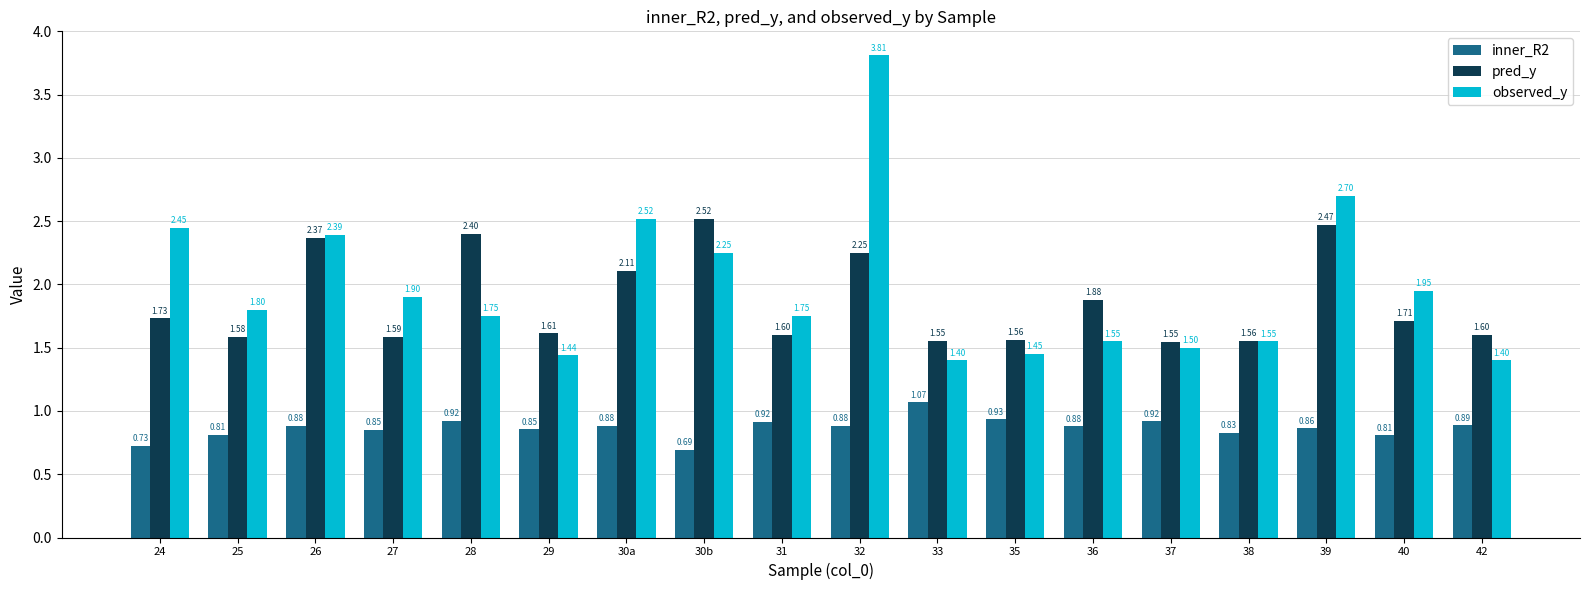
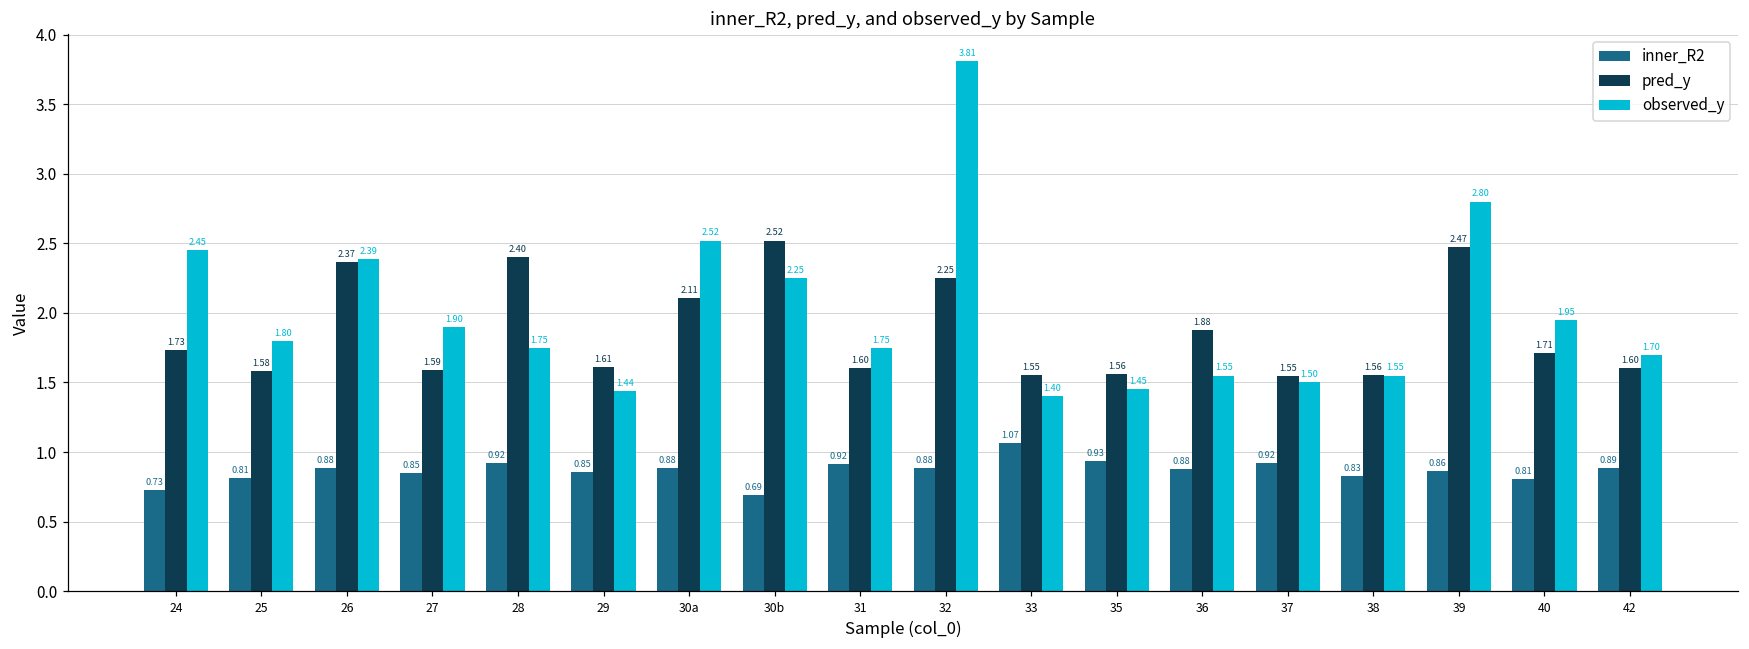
  {
    "inner_R2": {
      "24": 0.73,
      "25": 0.81,
      "26": 0.88,
      "27": 0.85,
      "28": 0.92,
      "29": 0.85,
      "30a": 0.88,
      "30b": 0.69,
      "31": 0.92,
      "32": 0.88,
      "33": 1.07,
      "35": 0.93,
      "36": 0.88,
      "37": 0.92,
      "38": 0.83,
      "39": 0.86,
      "40": 0.81,
      "42": 0.89
    },
    "pred_y": {
      "24": 1.73,
      "25": 1.58,
      "26": 2.37,
      "27": 1.59,
      "28": 2.40,
      "29": 1.61,
      "30a": 2.11,
      "30b": 2.52,
      "31": 1.60,
      "32": 2.25,
      "33": 1.55,
      "35": 1.56,
      "36": 1.88,
      "37": 1.55,
      "38": 1.56,
      "39": 2.47,
      "40": 1.71,
      "42": 1.60
    },
    "observed_y": {
      "24": 2.45,
      "25": 1.80,
      "26": 2.39,
      "27": 1.90,
      "28": 1.75,
      "29": 1.44,
      "30a": 2.52,
      "30b": 2.25,
      "31": 1.75,
      "32": 3.81,
      "33": 1.40,
      "35": 1.45,
      "36": 1.55,
      "37": 1.50,
      "38": 1.55,
-     "39": 2.70,
+     "39": 2.80,
      "40": 1.95,
-     "42": 1.40
+     "42": 1.70
    }
  }
